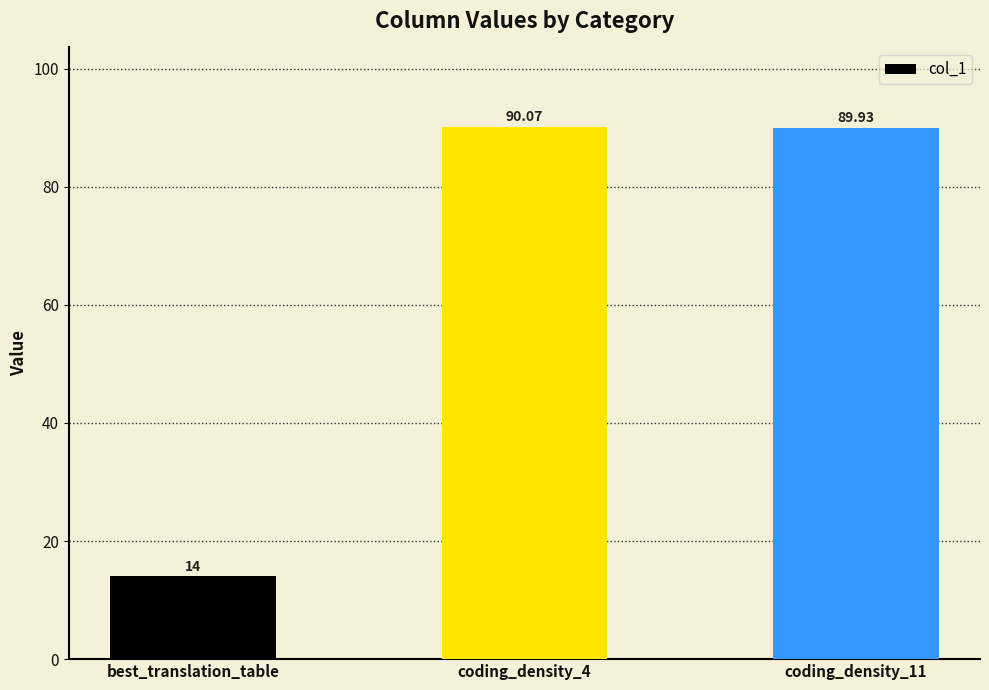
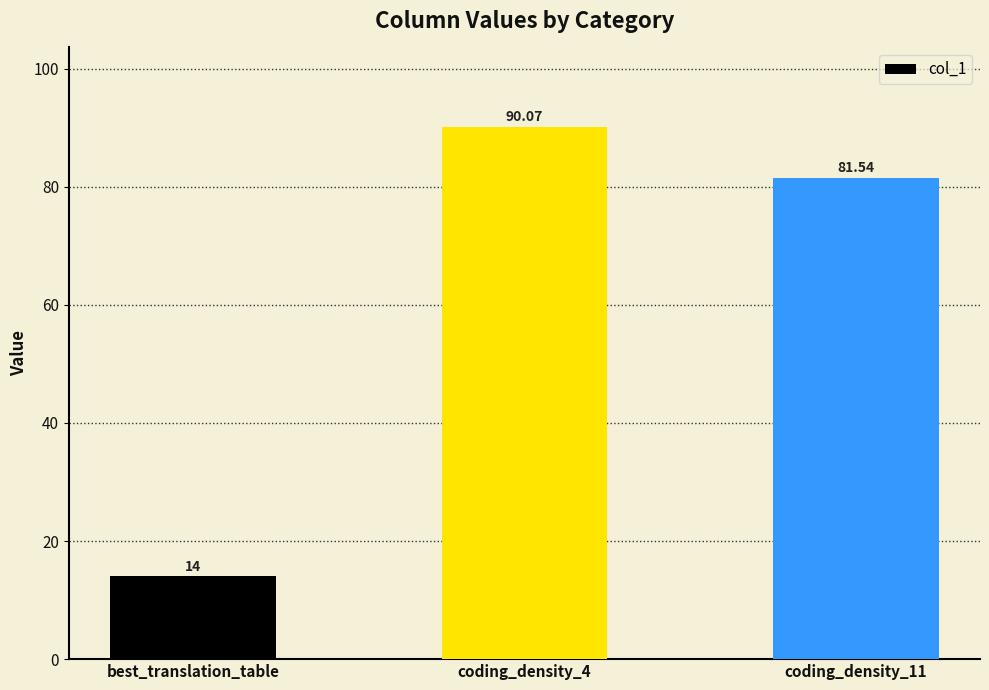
  {
    "best_translation_table": 14,
    "coding_density_4": 90.07,
-   "coding_density_11": 89.93
+   "coding_density_11": 81.54
  }
